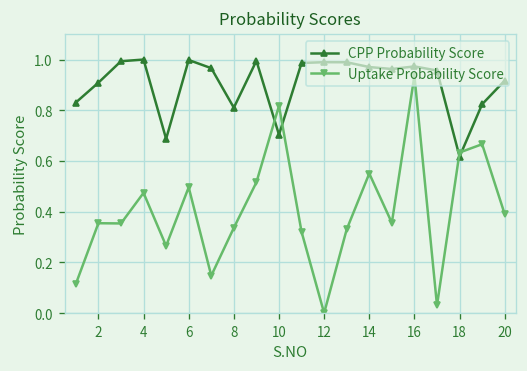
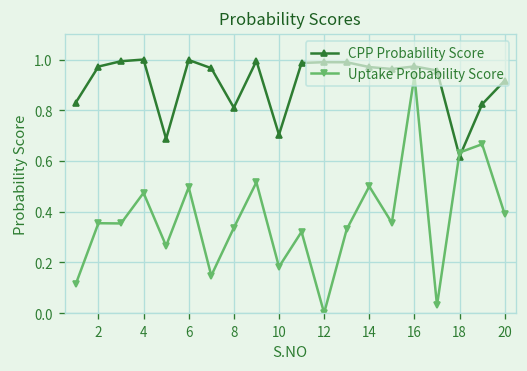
  {
    "CPP Probability Score": {
-     "2": 0.91,
+     "2": 0.97,
      "4": 1.00,
      "6": 1.00,
      "8": 0.81,
      "10": 0.70,
      "18": 0.62
    },
    "Uptake Probability Score": {
      "2": 0.35,
      "4": 0.47,
      "6": 0.50,
      "8": 0.34,
-     "10": 0.82,
+     "10": 0.18,
      "12": 0.00,
-     "14": 0.55,
+     "14": 0.50,
      "18": 0.63,
      "20": 0.39
    }
  }
